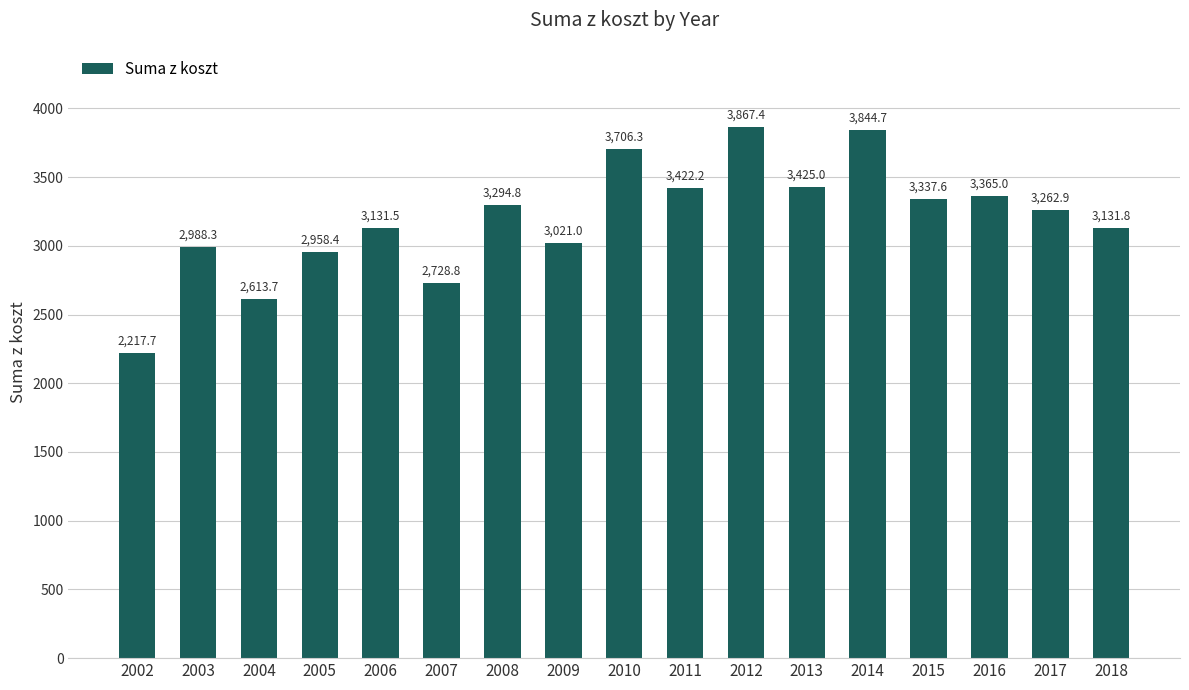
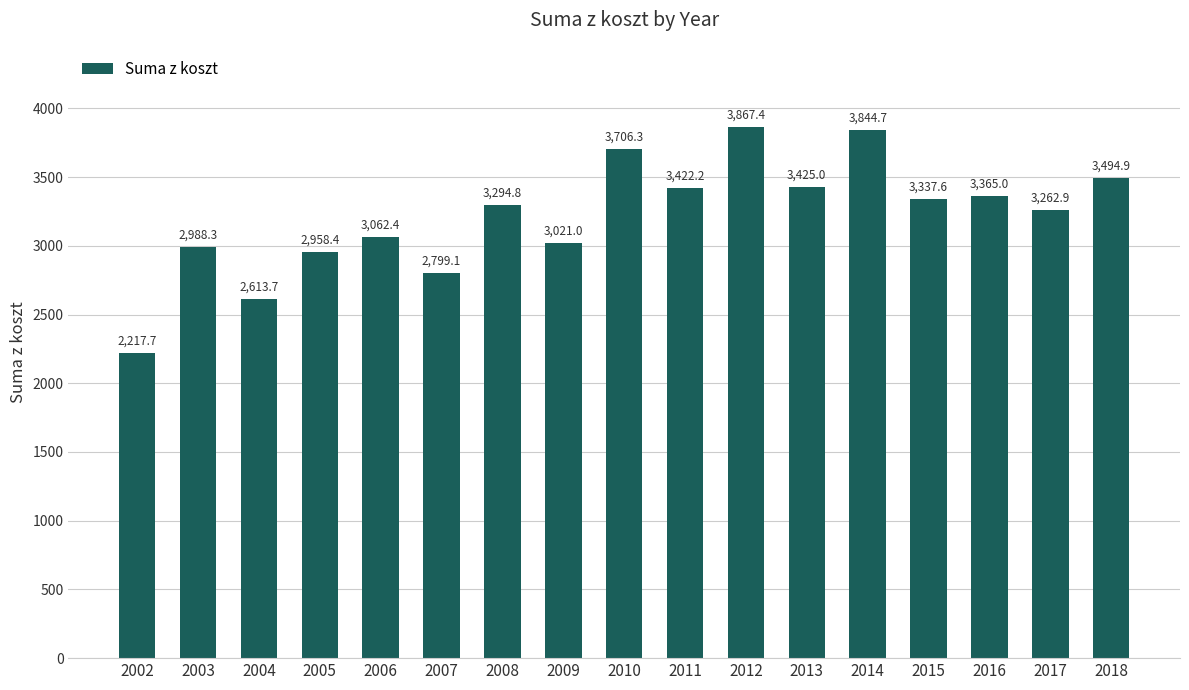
  {
    "2002": "2,217.7",
    "2003": "2,988.3",
    "2004": "2,613.7",
    "2005": "2,958.4",
-   "2006": "3,131.5",
-   "2007": "2,728.8",
+   "2006": "3,062.4",
+   "2007": "2,799.1",
    "2008": "3,294.8",
    "2009": "3,021.0",
    "2010": "3,706.3",
    "2011": "3,422.2",
    "2012": "3,867.4",
    "2013": "3,425.0",
    "2014": "3,844.7",
    "2015": "3,337.6",
    "2016": "3,365.0",
    "2017": "3,262.9",
-   "2018": "3,131.8"
+   "2018": "3,494.9"
  }
